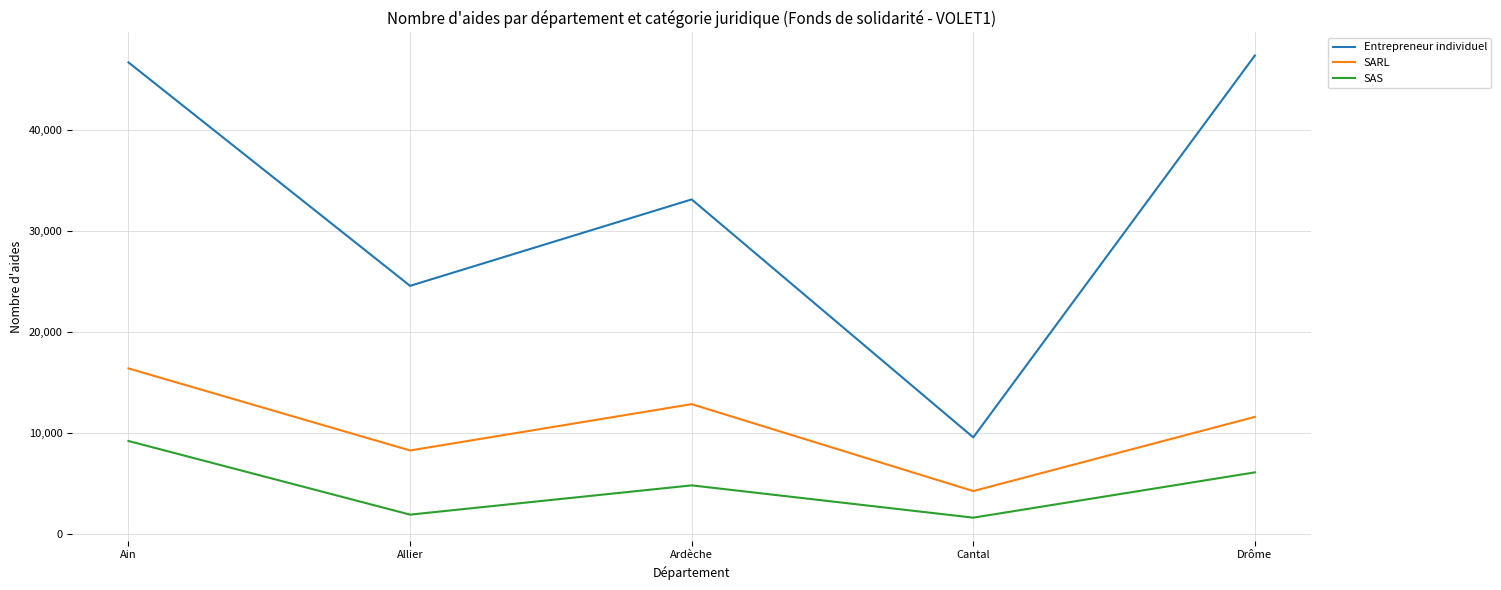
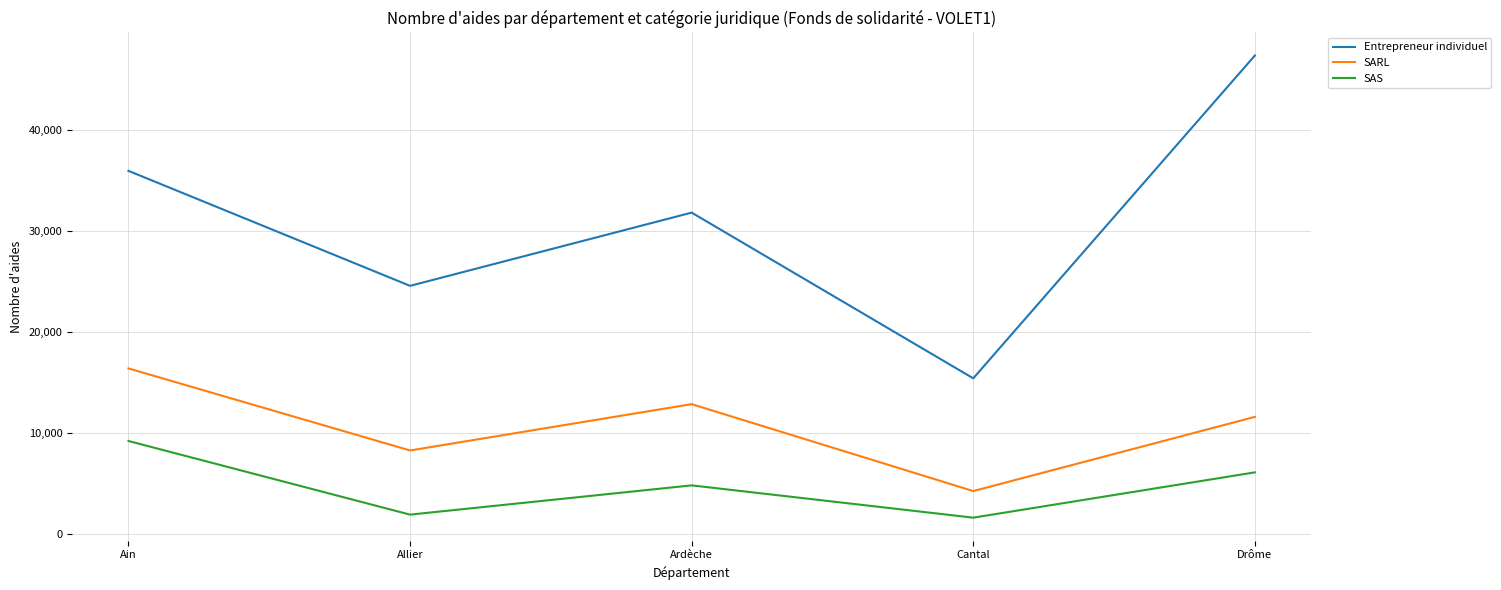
  {
    "Entrepreneur individuel": {
-     "Ain": "46,700",
+     "Ain": "36,000",
      "Allier": "24,600",
-     "Ardèche": "33,100",
-     "Cantal": "9,600",
+     "Ardèche": "31,800",
+     "Cantal": "15,400",
      "Drôme": "47,400"
    },
    "SARL": {
      "Ain": "16,400",
      "Allier": "8,300",
      "Ardèche": "12,900",
      "Cantal": "4,200",
      "Drôme": "11,600"
    },
    "SAS": {
      "Ain": "9,200",
      "Allier": "1,900",
      "Ardèche": "4,800",
      "Cantal": "1,600",
      "Drôme": "6,100"
    }
  }
